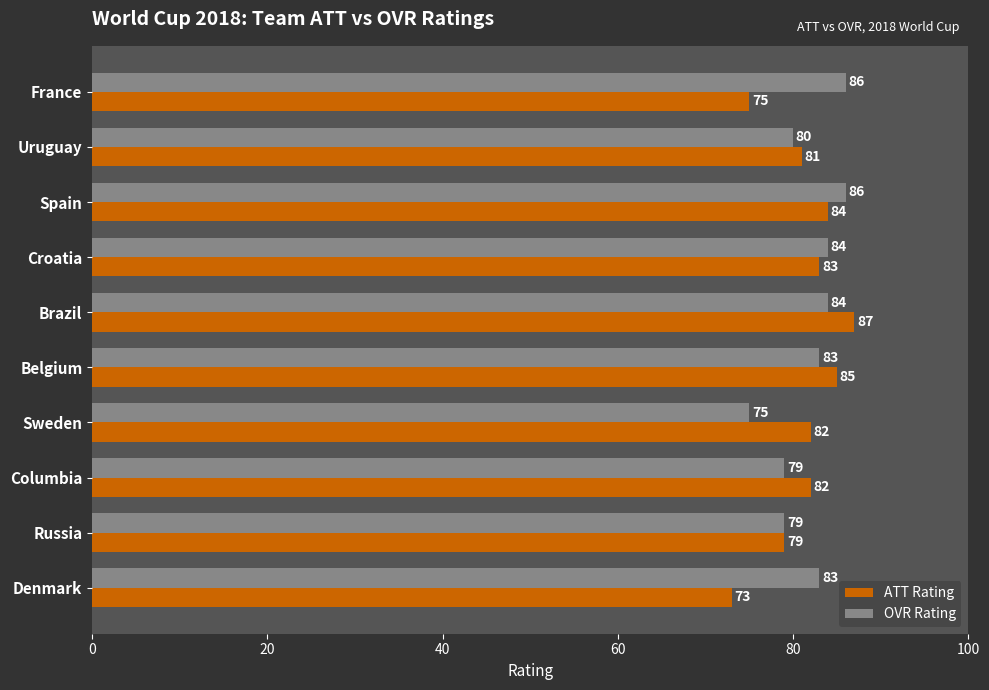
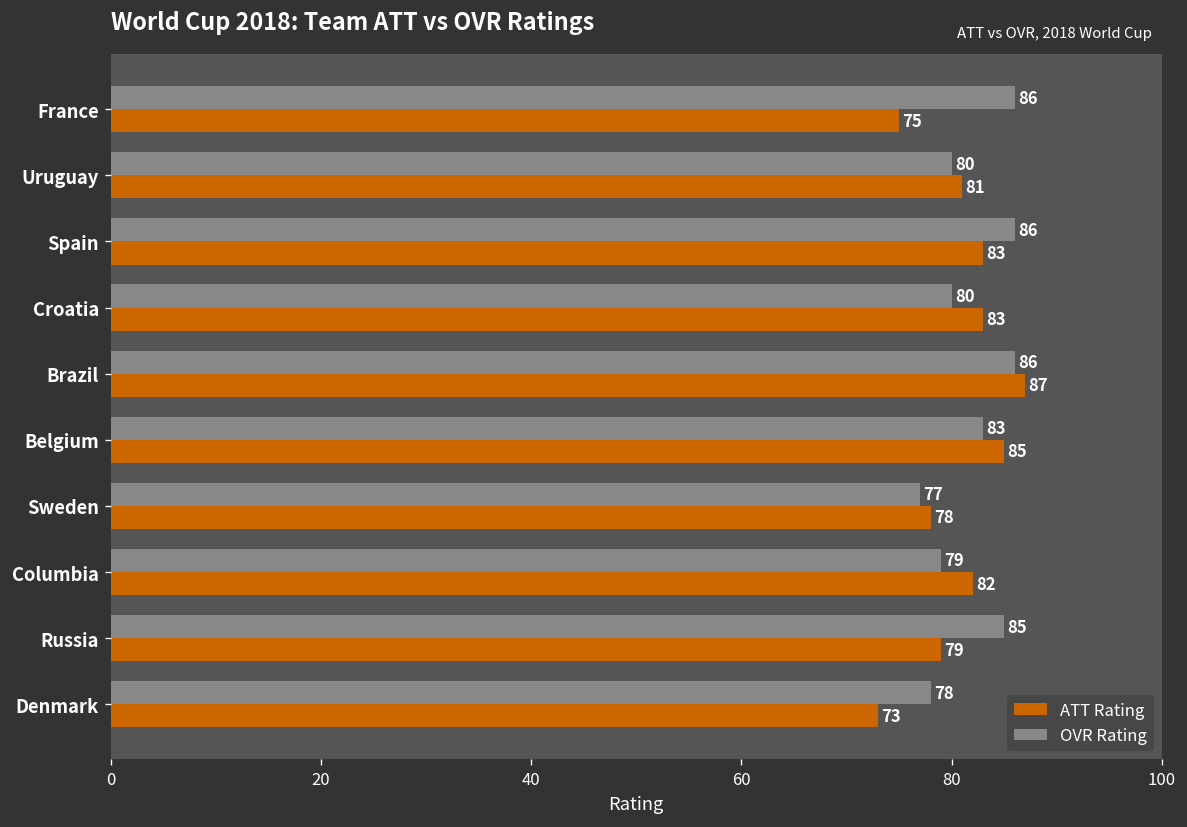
  {
    "ATT Rating": {
      "France": 75,
      "Uruguay": 81,
-     "Spain": 84,
+     "Spain": 83,
      "Croatia": 83,
      "Brazil": 87,
      "Belgium": 85,
-     "Sweden": 82,
+     "Sweden": 78,
      "Columbia": 82,
      "Russia": 79,
      "Denmark": 73
    },
    "OVR Rating": {
      "France": 86,
      "Uruguay": 80,
      "Spain": 86,
-     "Croatia": 84,
-     "Brazil": 84,
+     "Croatia": 80,
+     "Brazil": 86,
      "Belgium": 83,
-     "Sweden": 75,
+     "Sweden": 77,
      "Columbia": 79,
-     "Russia": 79,
-     "Denmark": 83
+     "Russia": 85,
+     "Denmark": 78
    }
  }
